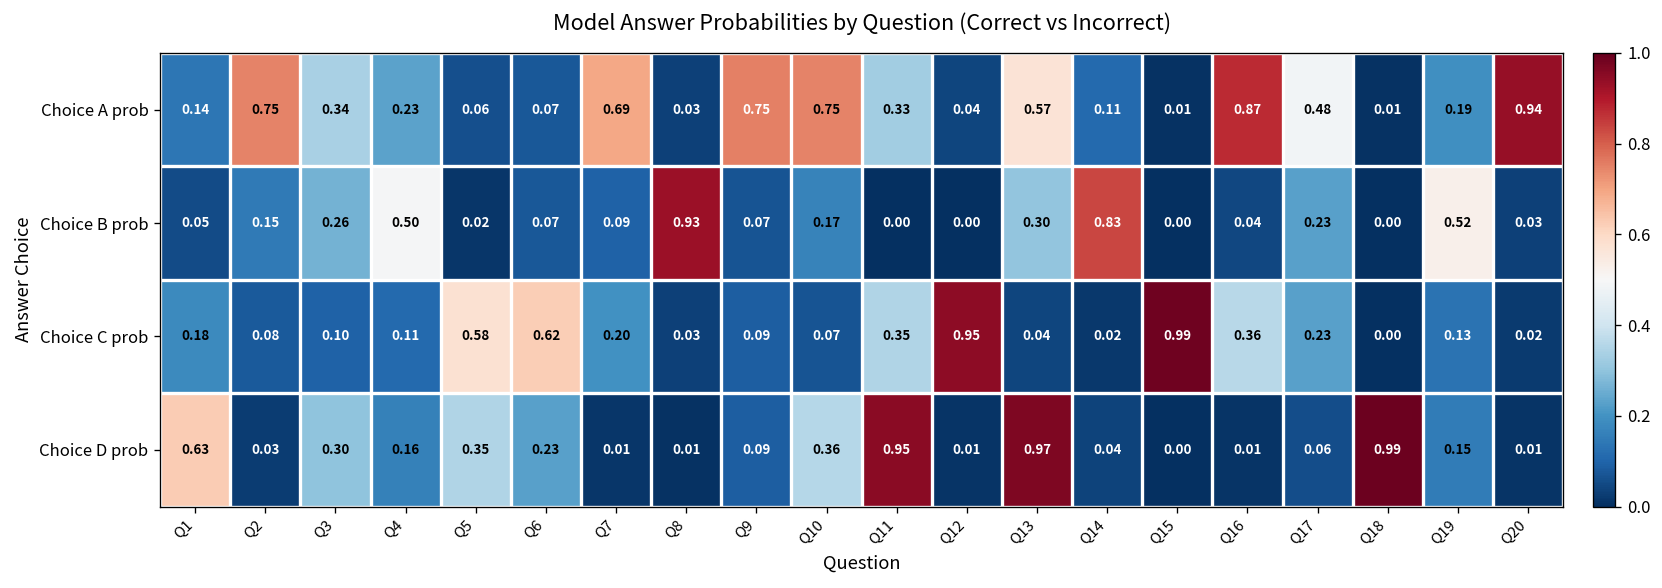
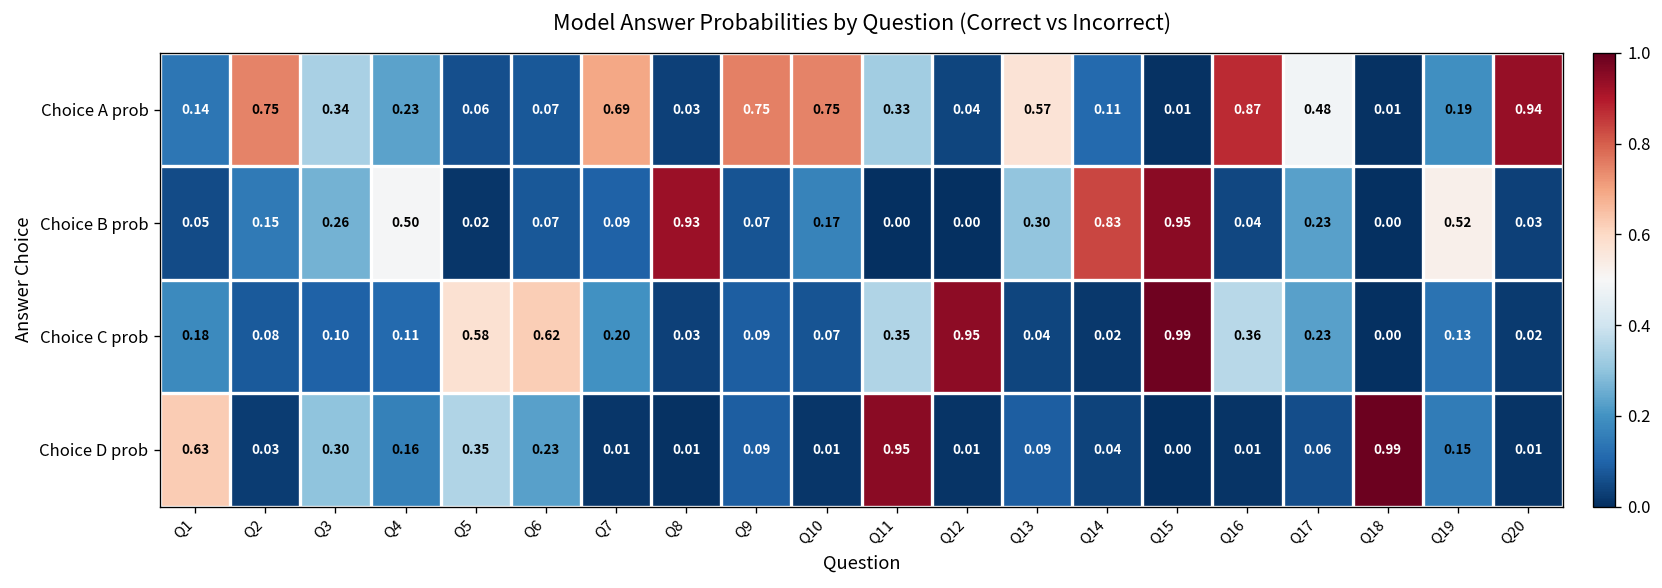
  {
    "Choice A prob": {
      "Q1": 0.14,
      "Q2": 0.75,
      "Q3": 0.34,
      "Q4": 0.23,
      "Q5": 0.06,
      "Q6": 0.07,
      "Q7": 0.69,
      "Q8": 0.03,
      "Q9": 0.75,
      "Q10": 0.75,
      "Q11": 0.33,
      "Q12": 0.04,
      "Q13": 0.57,
      "Q14": 0.11,
      "Q15": 0.01,
      "Q16": 0.87,
      "Q17": 0.48,
      "Q18": 0.01,
      "Q19": 0.19,
      "Q20": 0.94
    },
    "Choice B prob": {
      "Q1": 0.05,
      "Q2": 0.15,
      "Q3": 0.26,
      "Q4": 0.50,
      "Q5": 0.02,
      "Q6": 0.07,
      "Q7": 0.09,
      "Q8": 0.93,
      "Q9": 0.07,
      "Q10": 0.17,
      "Q11": 0.00,
      "Q12": 0.00,
      "Q13": 0.30,
      "Q14": 0.83,
-     "Q15": 0.00,
+     "Q15": 0.95,
      "Q16": 0.04,
      "Q17": 0.23,
      "Q18": 0.00,
      "Q19": 0.52,
      "Q20": 0.03
    },
    "Choice C prob": {
      "Q1": 0.18,
      "Q2": 0.08,
      "Q3": 0.10,
      "Q4": 0.11,
      "Q5": 0.58,
      "Q6": 0.62,
      "Q7": 0.20,
      "Q8": 0.03,
      "Q9": 0.09,
      "Q10": 0.07,
      "Q11": 0.35,
      "Q12": 0.95,
      "Q13": 0.04,
      "Q14": 0.02,
      "Q15": 0.99,
      "Q16": 0.36,
      "Q17": 0.23,
      "Q18": 0.00,
      "Q19": 0.13,
      "Q20": 0.02
    },
    "Choice D prob": {
      "Q1": 0.63,
      "Q2": 0.03,
      "Q3": 0.30,
      "Q4": 0.16,
      "Q5": 0.35,
      "Q6": 0.23,
      "Q7": 0.01,
      "Q8": 0.01,
      "Q9": 0.09,
-     "Q10": 0.36,
+     "Q10": 0.01,
      "Q11": 0.95,
      "Q12": 0.01,
-     "Q13": 0.97,
+     "Q13": 0.09,
      "Q14": 0.04,
      "Q15": 0.00,
      "Q16": 0.01,
      "Q17": 0.06,
      "Q18": 0.99,
      "Q19": 0.15,
      "Q20": 0.01
    }
  }
